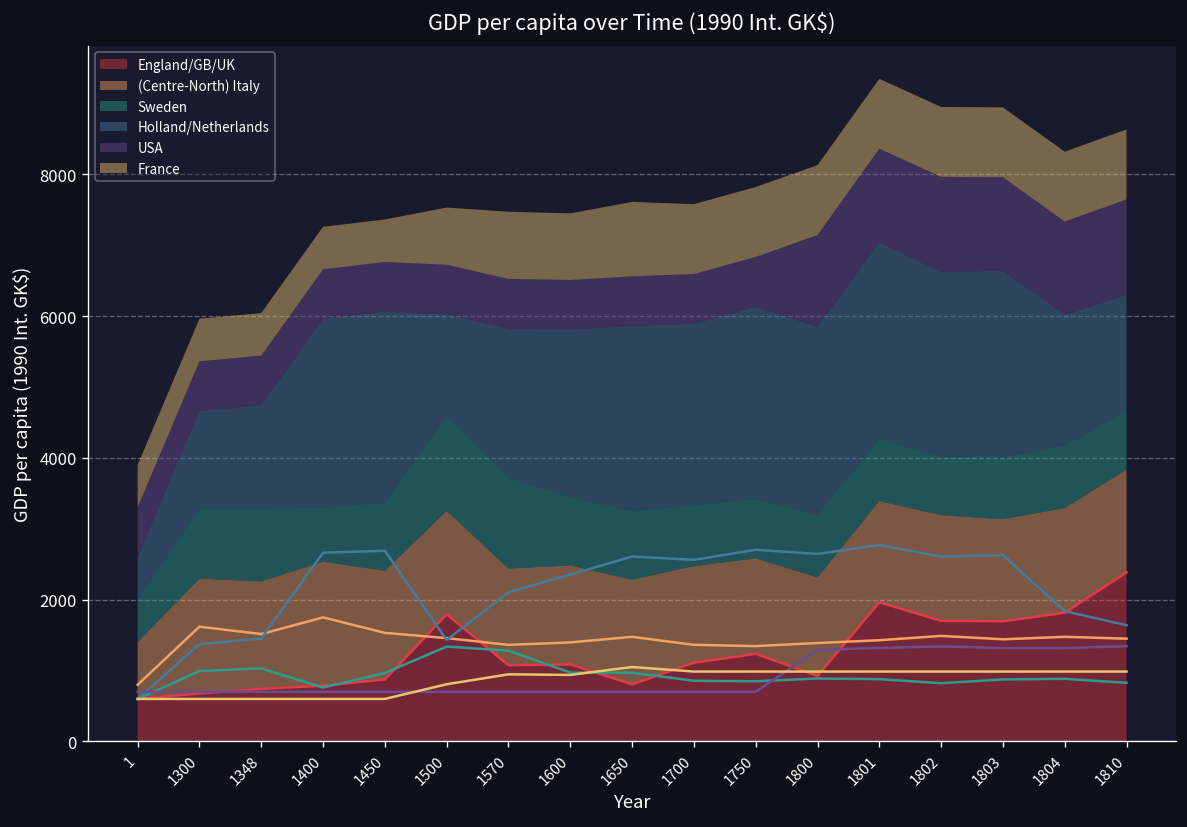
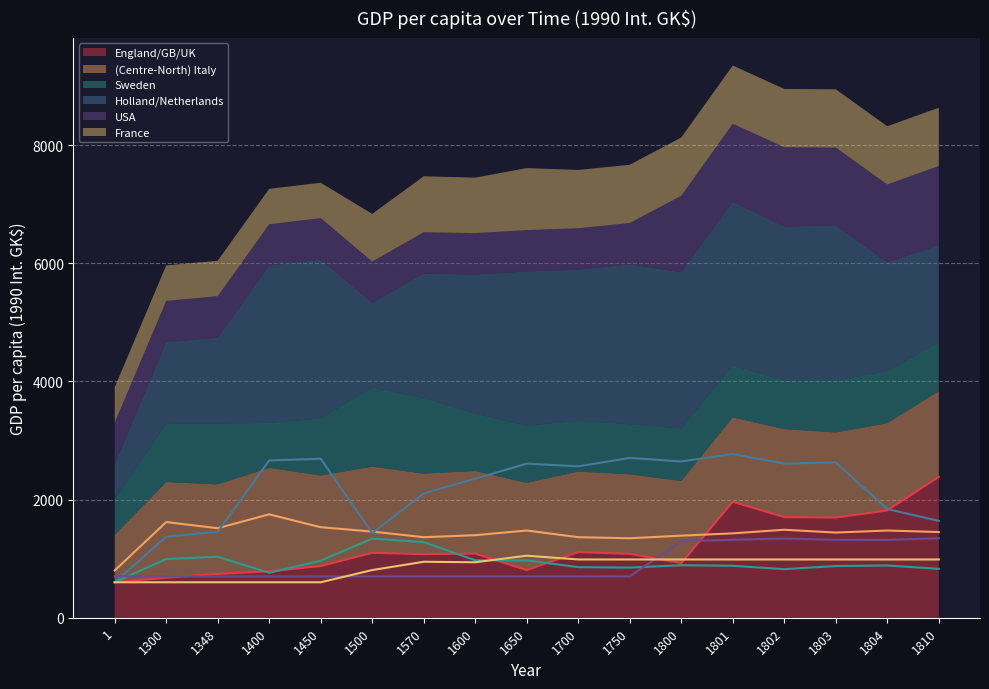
  {
    "England/GB/UK": {
      "1450": 900,
-     "1500": 1800,
+     "1500": 1100,
      "1570": 1100,
      "1600": 1100,
      "1650": 800,
      "1700": 1100,
-     "1750": 1200,
+     "1750": 1100,
      "1801": 2000,
      "1802": 1700,
      "1803": 1700,
      "1810": 2400
    }
  }
